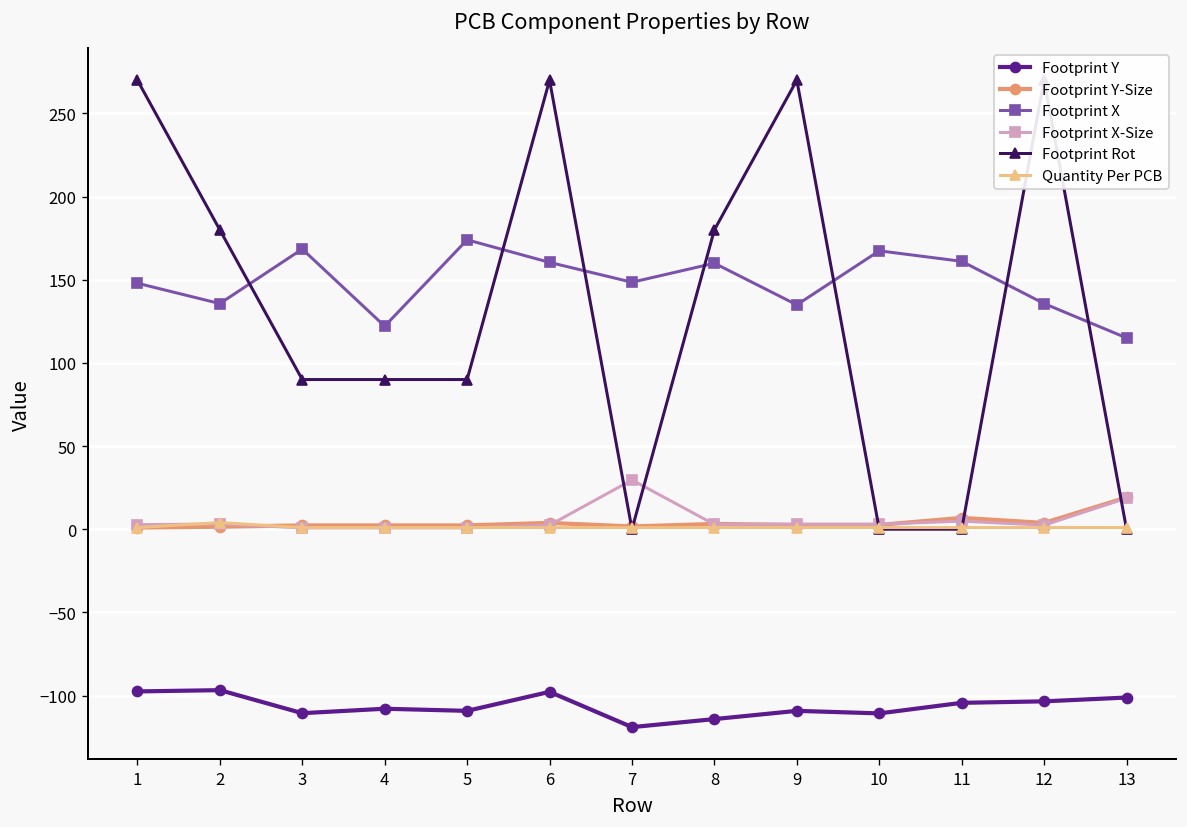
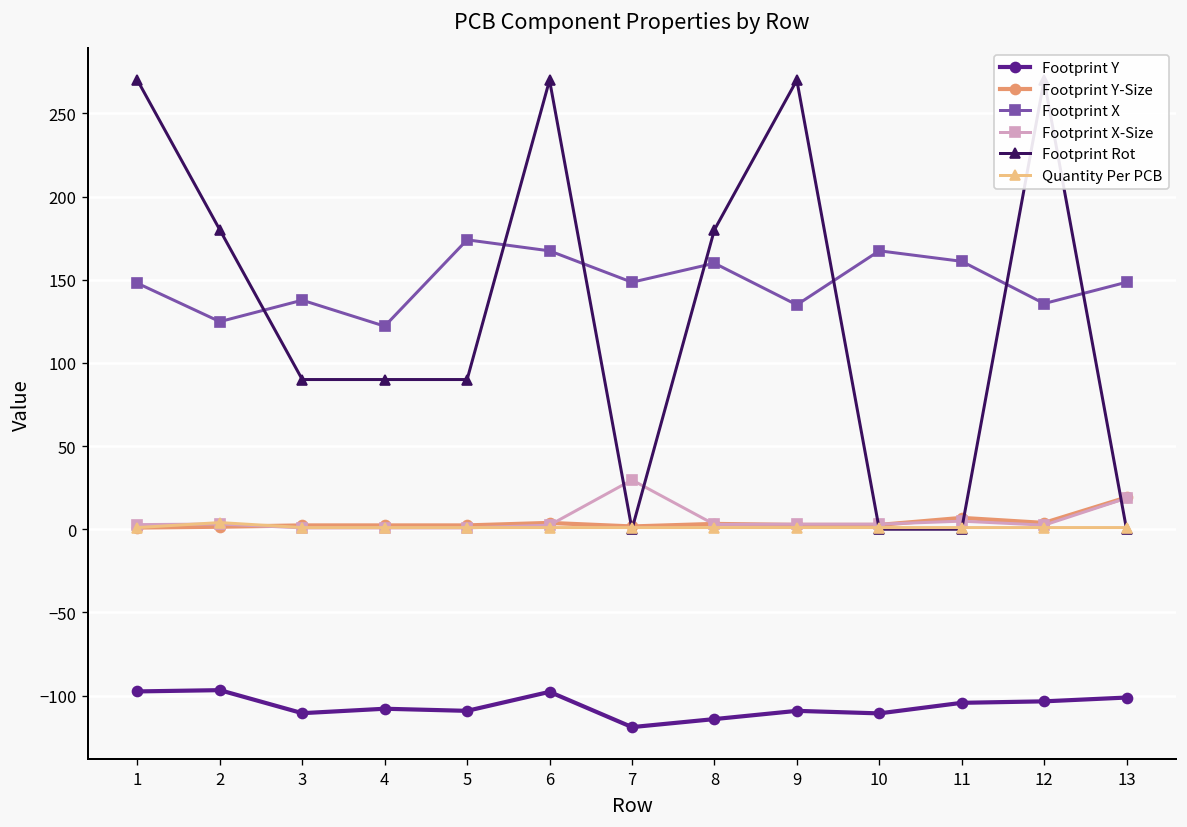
  {
    "Footprint X": {
      "1": 148,
-     "2": 136,
-     "3": 168,
+     "2": 125,
+     "3": 138,
      "4": 122,
      "5": 174,
-     "6": 160,
+     "6": 167,
      "7": 149,
      "8": 160,
      "9": 135,
      "10": 167,
      "11": 161,
      "12": 136,
-     "13": 115
+     "13": 149
    },
    "Footprint X-Size": {
      "7": 30,
      "11": 5
    }
  }
